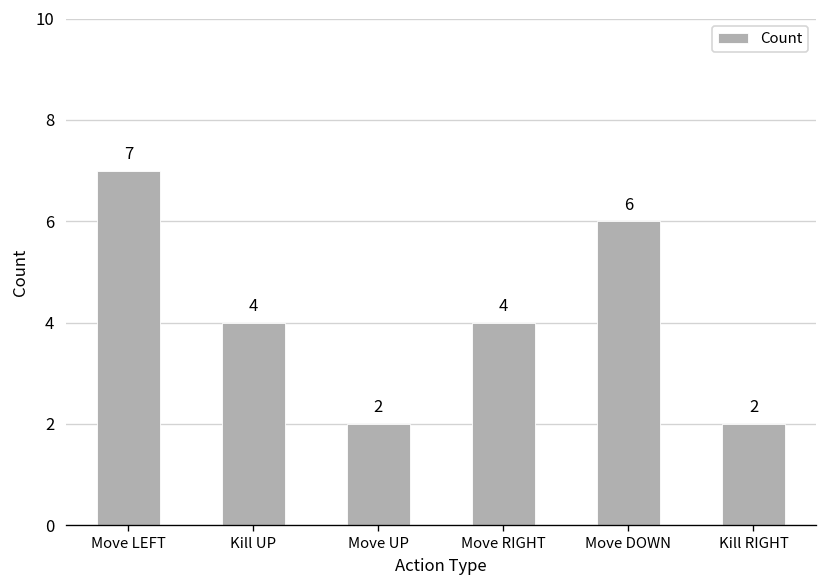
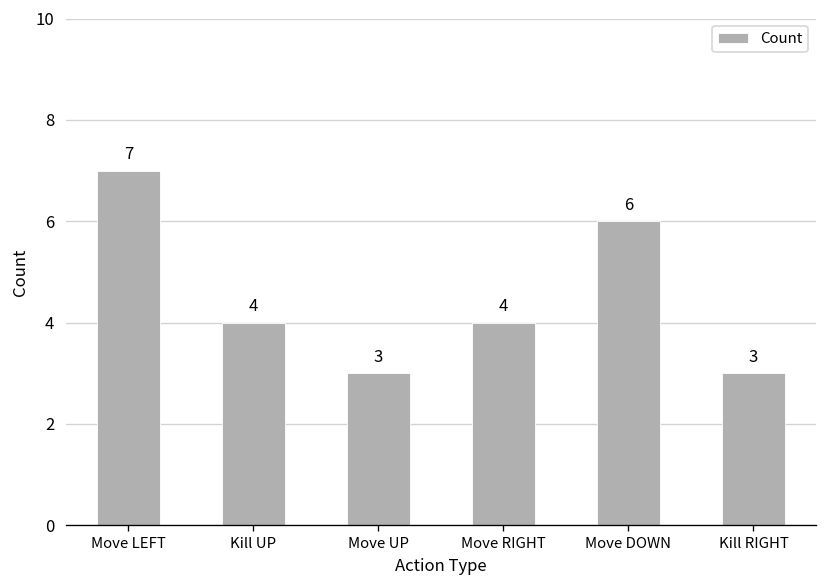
  {
    "Move LEFT": 7,
    "Kill UP": 4,
-   "Move UP": 2,
+   "Move UP": 3,
    "Move RIGHT": 4,
    "Move DOWN": 6,
-   "Kill RIGHT": 2
+   "Kill RIGHT": 3
  }
